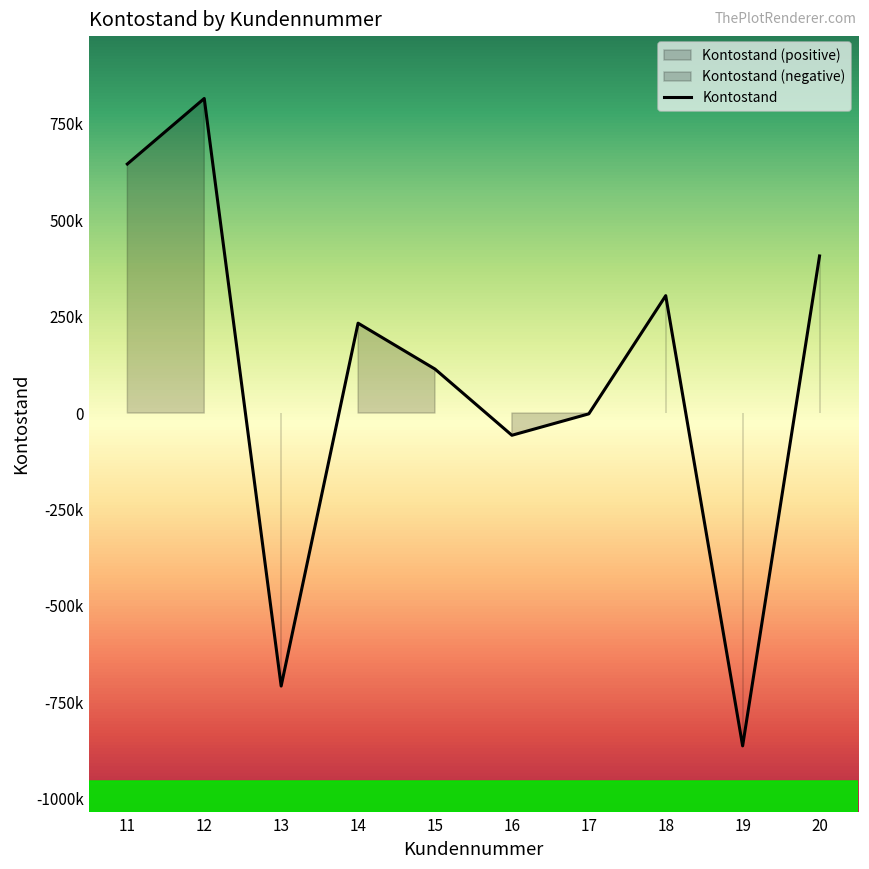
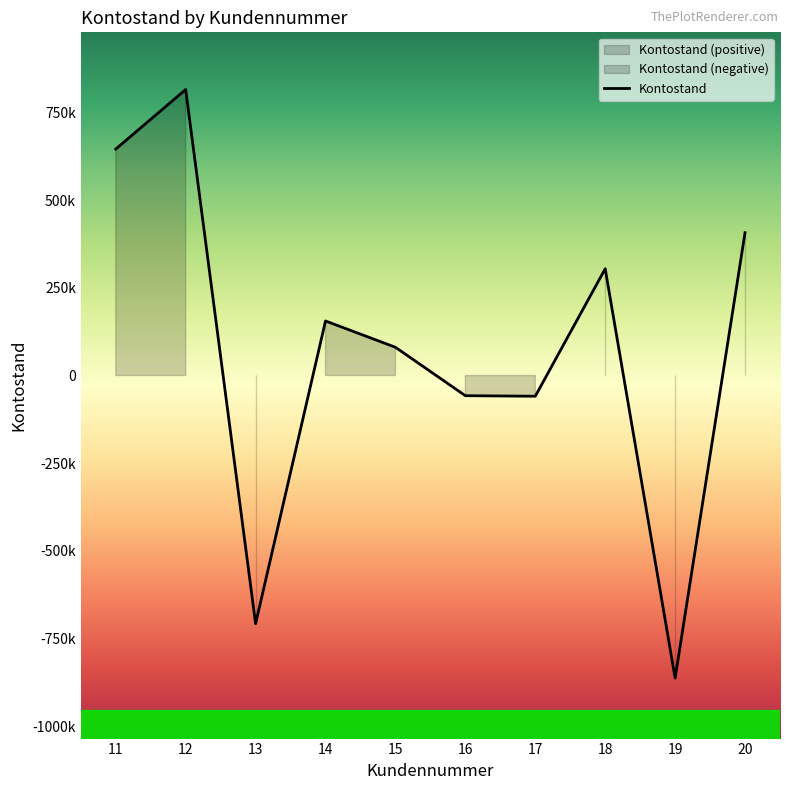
  {
    "11": 650000,
    "12": 820000,
    "13": -710000,
-   "14": 230000,
-   "15": 110000,
+   "14": 160000,
+   "15": 80000,
    "16": -60000,
-   "17": 0,
+   "17": -60000,
    "18": 300000,
    "19": -860000,
    "20": 410000
  }
